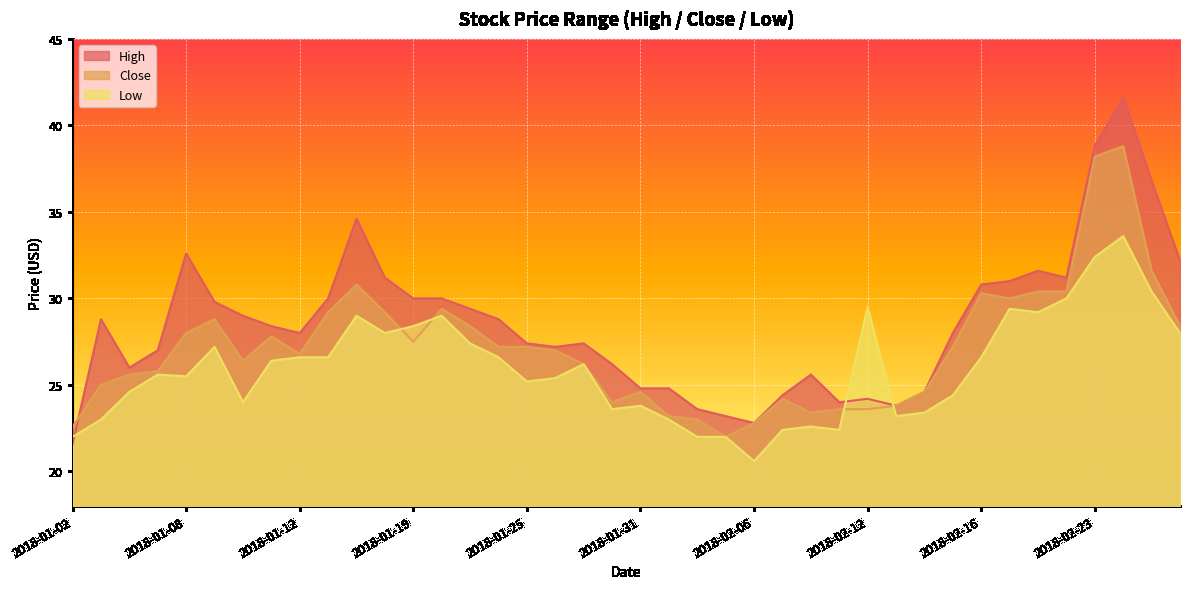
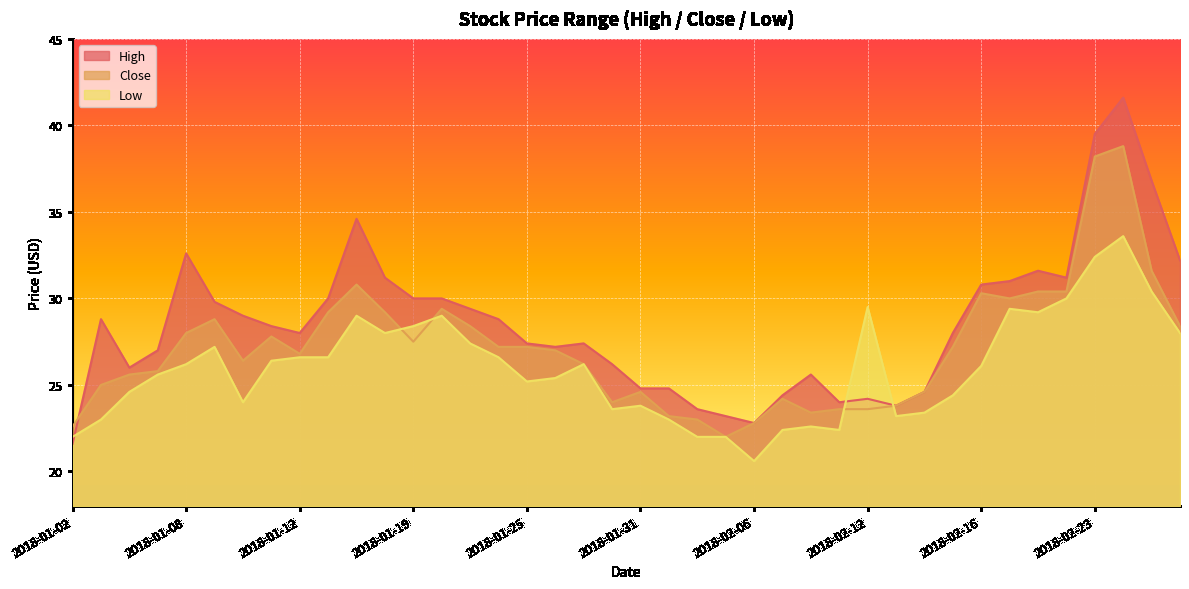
  {
    "High": {
      "2018-01-02": 21.6,
      "2018-01-08": 32.6,
      "2018-01-12": 28.0,
      "2018-01-19": 30.0,
      "2018-01-25": 27.4,
      "2018-01-31": 24.8,
      "2018-02-12": 24.2,
      "2018-02-16": 30.8,
-     "2018-02-23": 38.8
+     "2018-02-23": 39.5
    },
    "Close": {
      "2018-01-02": 22.6,
      "2018-01-08": 28.0,
      "2018-01-12": 26.8,
      "2018-01-19": 27.5,
      "2018-01-25": 27.2,
      "2018-01-31": 24.6,
      "2018-02-12": 23.6,
      "2018-02-16": 30.3,
      "2018-02-23": 38.2
    },
    "Low": {
      "2018-01-02": 22.0,
-     "2018-01-08": 25.5,
+     "2018-01-08": 26.2,
      "2018-01-12": 26.6,
      "2018-01-19": 28.4,
      "2018-01-25": 25.2,
      "2018-01-31": 23.8,
      "2018-02-06": 20.6,
      "2018-02-12": 29.5,
-     "2018-02-16": 26.6,
+     "2018-02-16": 26.1,
      "2018-02-23": 32.4
    }
  }
